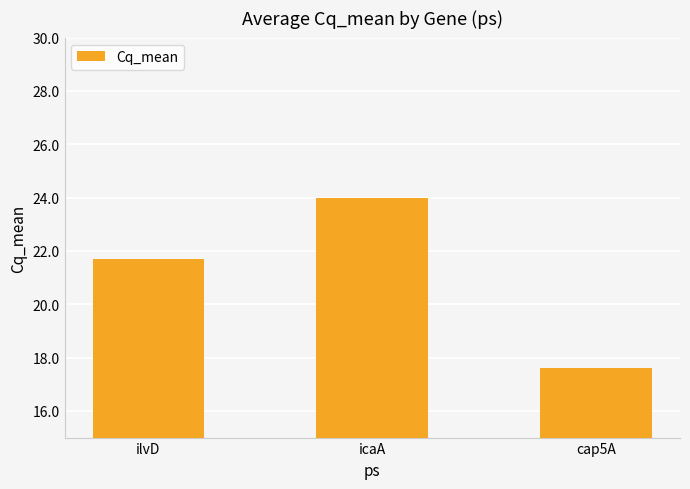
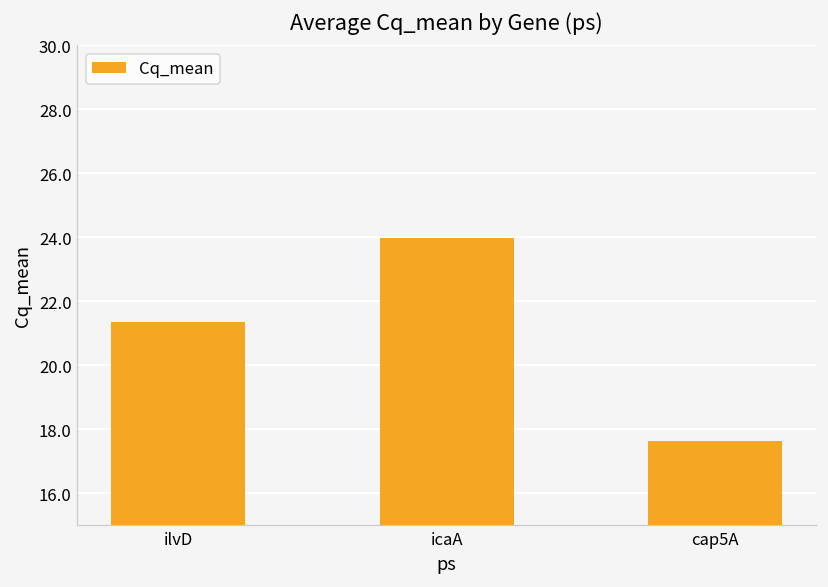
  {
-   "ilvD": 21.7,
+   "ilvD": 21.4,
    "icaA": 24.0,
    "cap5A": 17.6
  }
